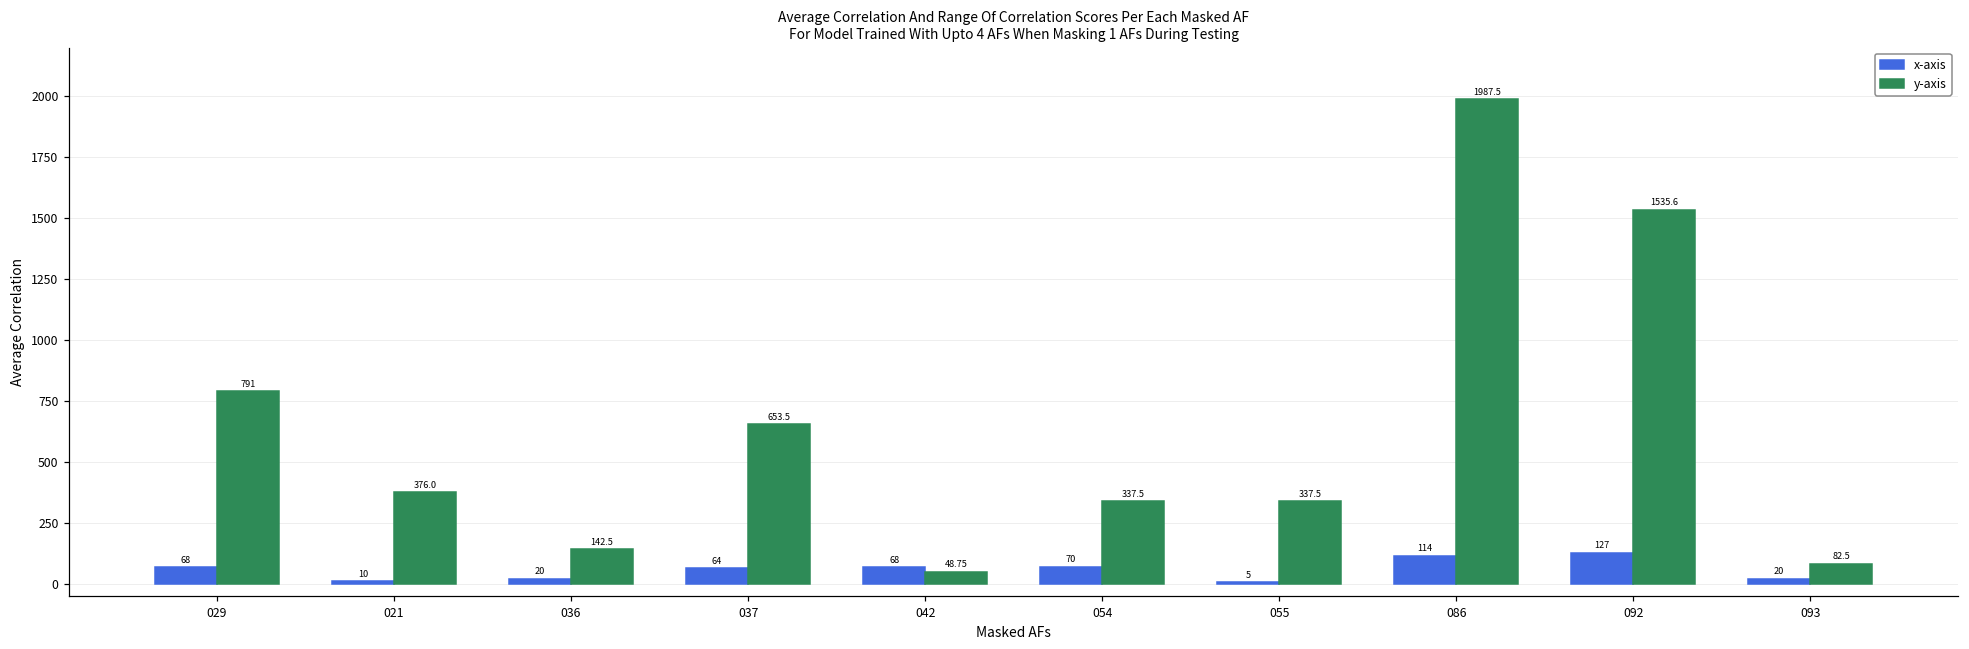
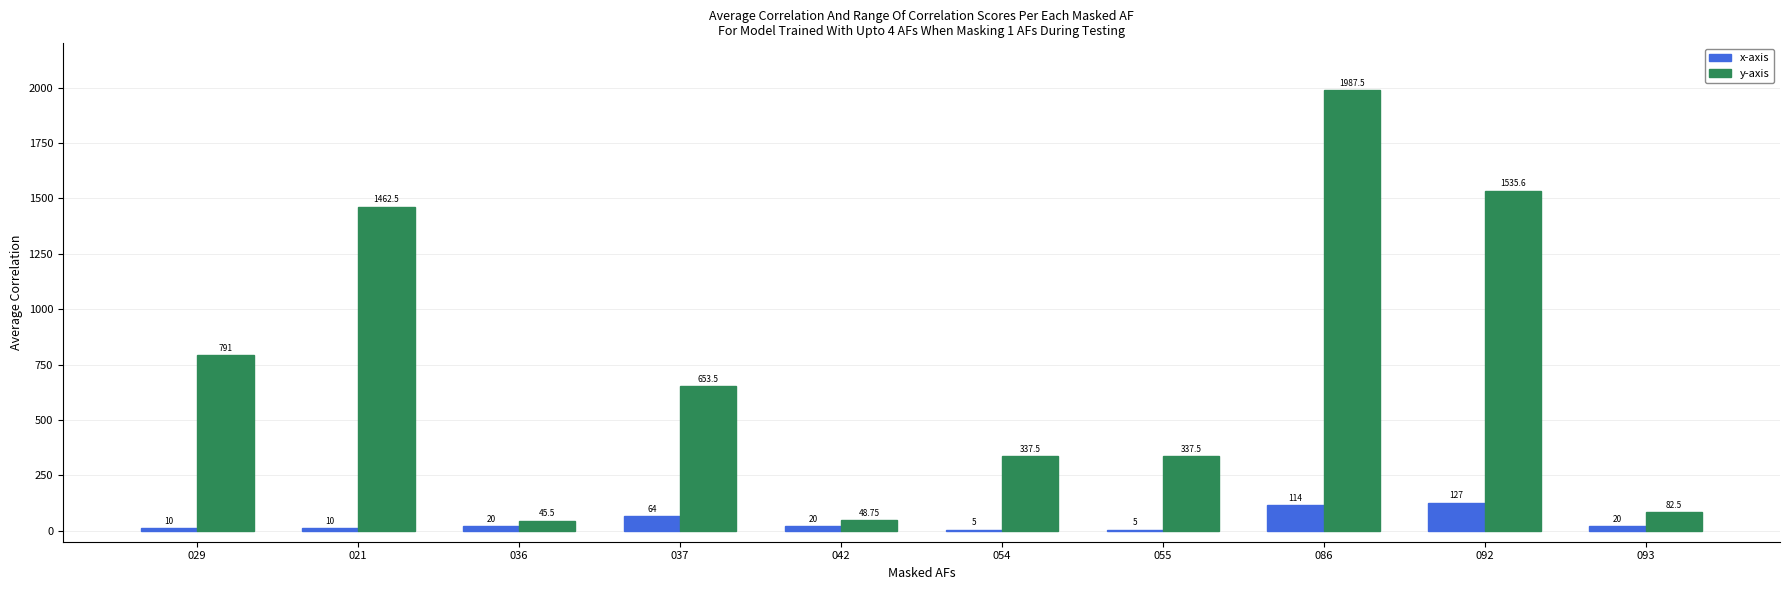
  {
    "x-axis": {
-     "029": 68,
+     "029": 10,
      "021": 10,
      "036": 20,
      "037": 64,
-     "042": 68,
-     "054": 70,
+     "042": 20,
+     "054": 5,
      "055": 5,
      "086": 114,
      "092": 127,
      "093": 20
    },
    "y-axis": {
      "029": 791,
-     "021": 376.0,
-     "036": 142.5,
+     "021": 1462.5,
+     "036": 45.5,
      "037": 653.5,
      "042": 48.75,
      "054": 337.5,
      "055": 337.5,
      "086": 1987.5,
      "092": 1535.6,
      "093": 82.5
    }
  }
